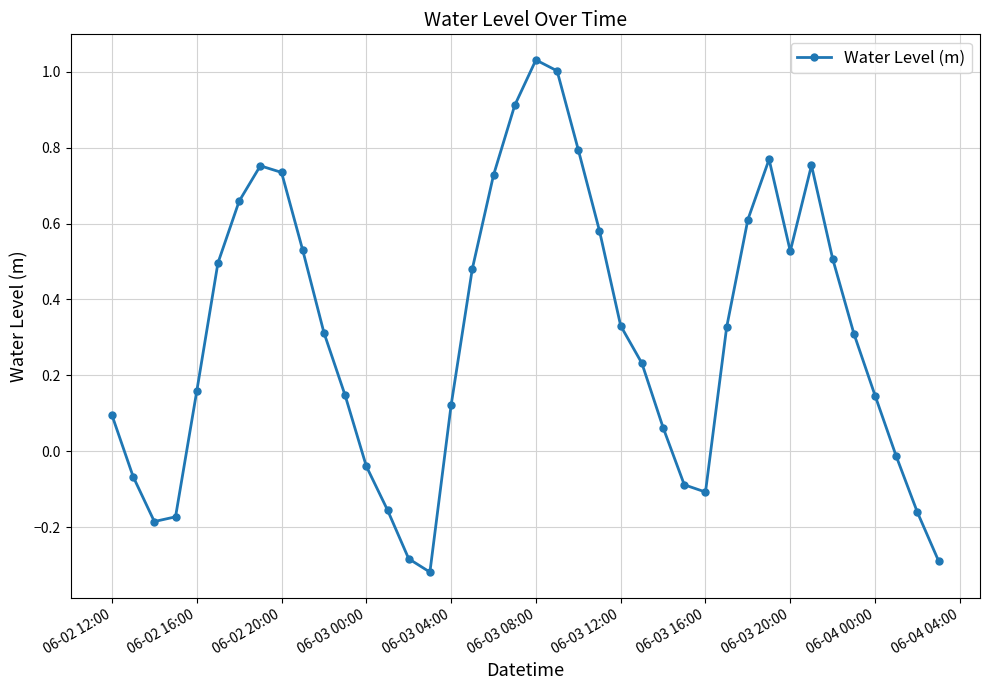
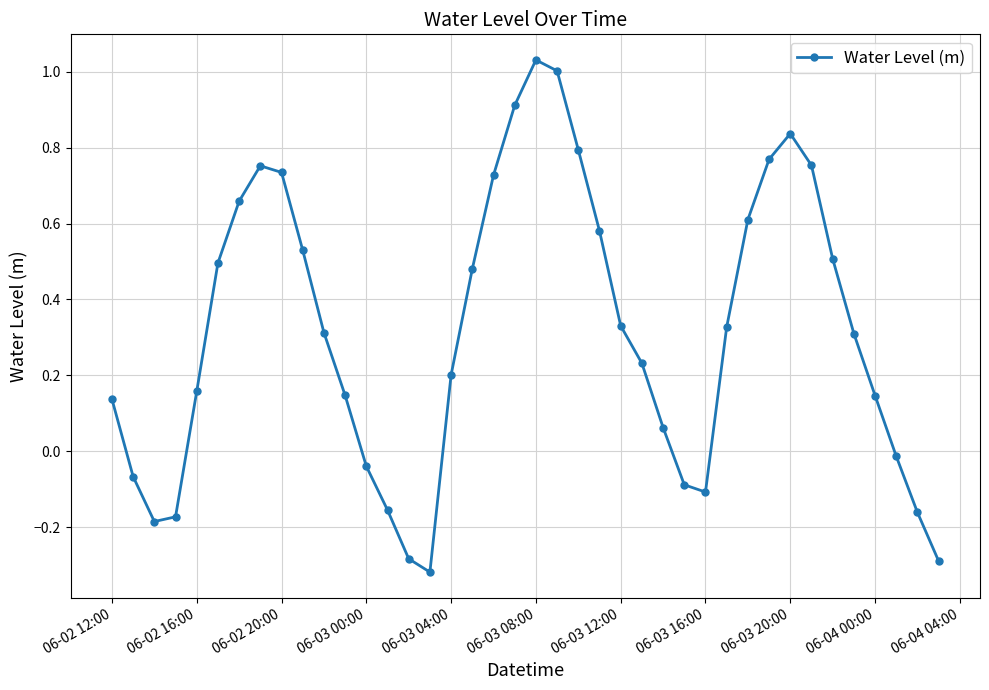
  {
-   "06-02 12:00": 0.10,
+   "06-02 12:00": 0.14,
    "06-02 16:00": 0.16,
    "06-02 20:00": 0.73,
    "06-03 00:00": -0.04,
-   "06-03 04:00": 0.12,
+   "06-03 04:00": 0.20,
    "06-03 08:00": 1.03,
    "06-03 12:00": 0.33,
    "06-03 16:00": -0.11,
-   "06-03 20:00": 0.53,
+   "06-03 20:00": 0.84,
    "06-04 00:00": 0.15
  }
